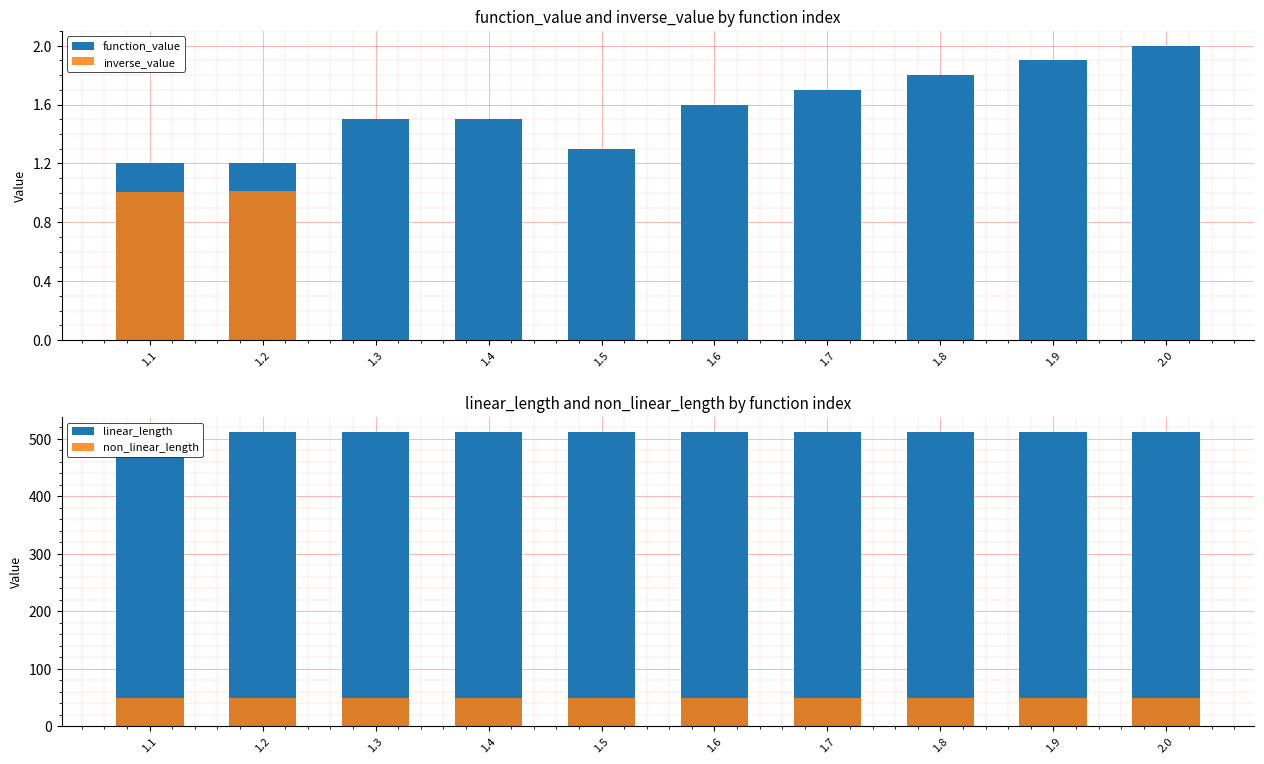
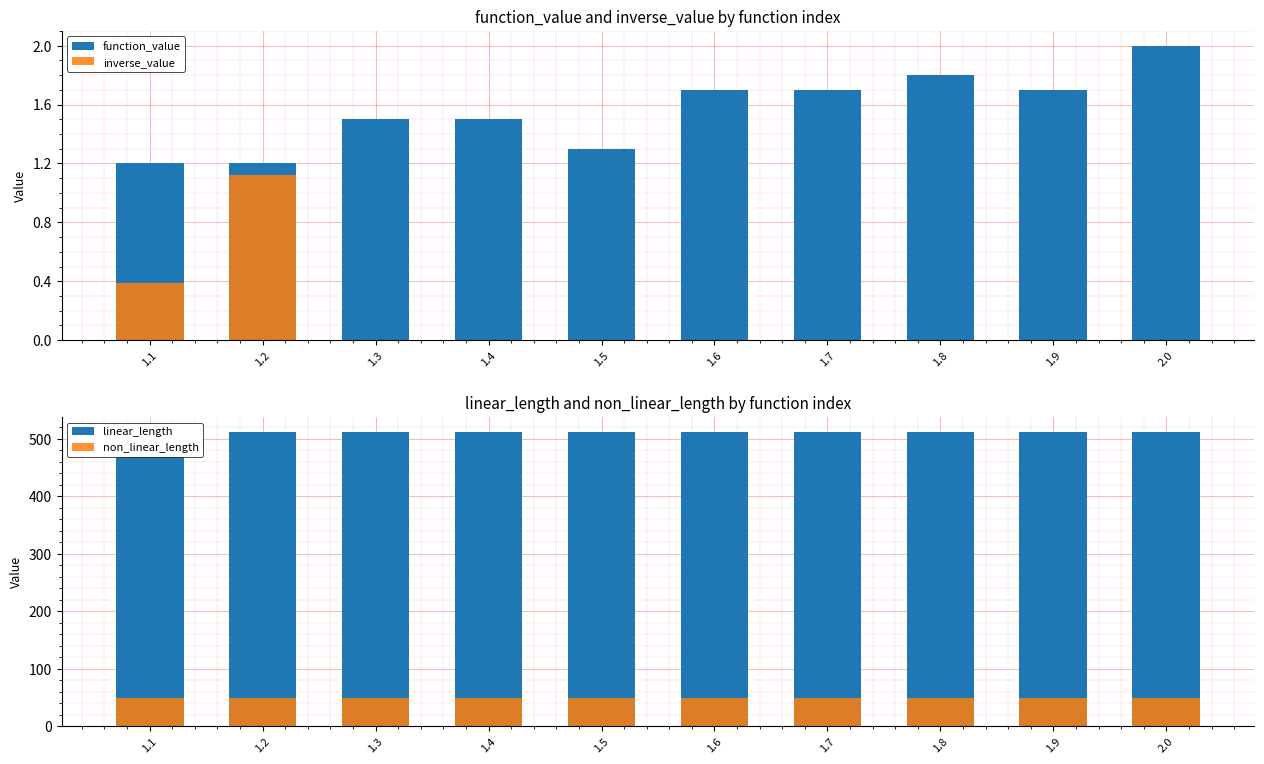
  {
    "function_value and inverse_value by function index": {
      "function_value": {
        "1.1": 1.2,
        "1.2": 1.2,
        "1.3": 1.5,
        "1.4": 1.5,
        "1.5": 1.3,
-       "1.6": 1.6,
+       "1.6": 1.7,
        "1.7": 1.7,
        "1.8": 1.8,
-       "1.9": 1.9,
+       "1.9": 1.7,
        "2.0": 2.0
      },
      "inverse_value": {
-       "1.1": 1.00,
-       "1.2": 1.01,
+       "1.1": 0.39,
+       "1.2": 1.12,
        "1.3": 0.00,
        "1.4": 0.00,
        "1.5": 0.00,
        "1.6": 0.00,
        "1.7": 0.00,
        "1.8": 0.00,
        "1.9": 0.00,
        "2.0": 0.00
      }
    },
    "linear_length and non_linear_length by function index": {
      "linear_length": {
        "1.2": 510,
        "1.3": 510,
        "1.4": 510,
        "1.5": 510,
        "1.6": 510,
        "1.7": 510,
        "1.8": 510,
        "1.9": 510,
        "2.0": 510
      }
    }
  }
